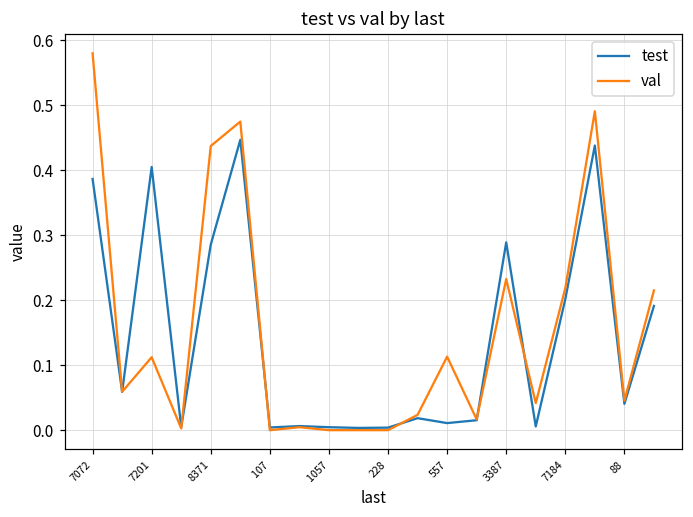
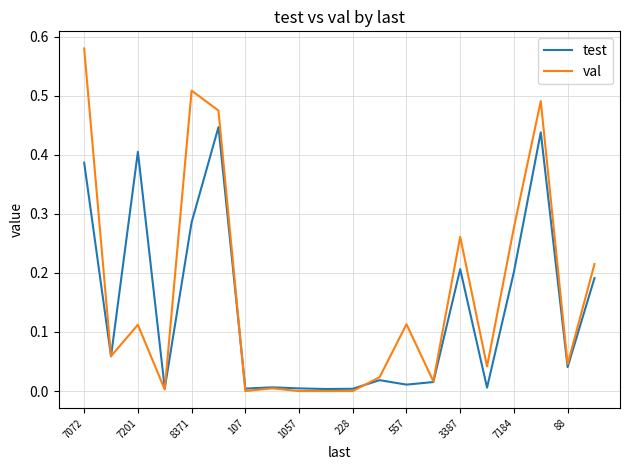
  {
    "test": {
      "7072": 0.39,
      "7201": 0.41,
      "8371": 0.29,
      "1057": 0.00,
      "557": 0.01,
-     "3387": 0.29,
+     "3387": 0.21,
      "7184": 0.20,
      "88": 0.04
    },
    "val": {
      "7072": 0.58,
      "7201": 0.11,
-     "8371": 0.44,
+     "8371": 0.51,
      "1057": 0.00,
      "557": 0.11,
-     "3387": 0.23,
-     "7184": 0.22,
+     "3387": 0.26,
+     "7184": 0.28,
      "88": 0.05
    }
  }
